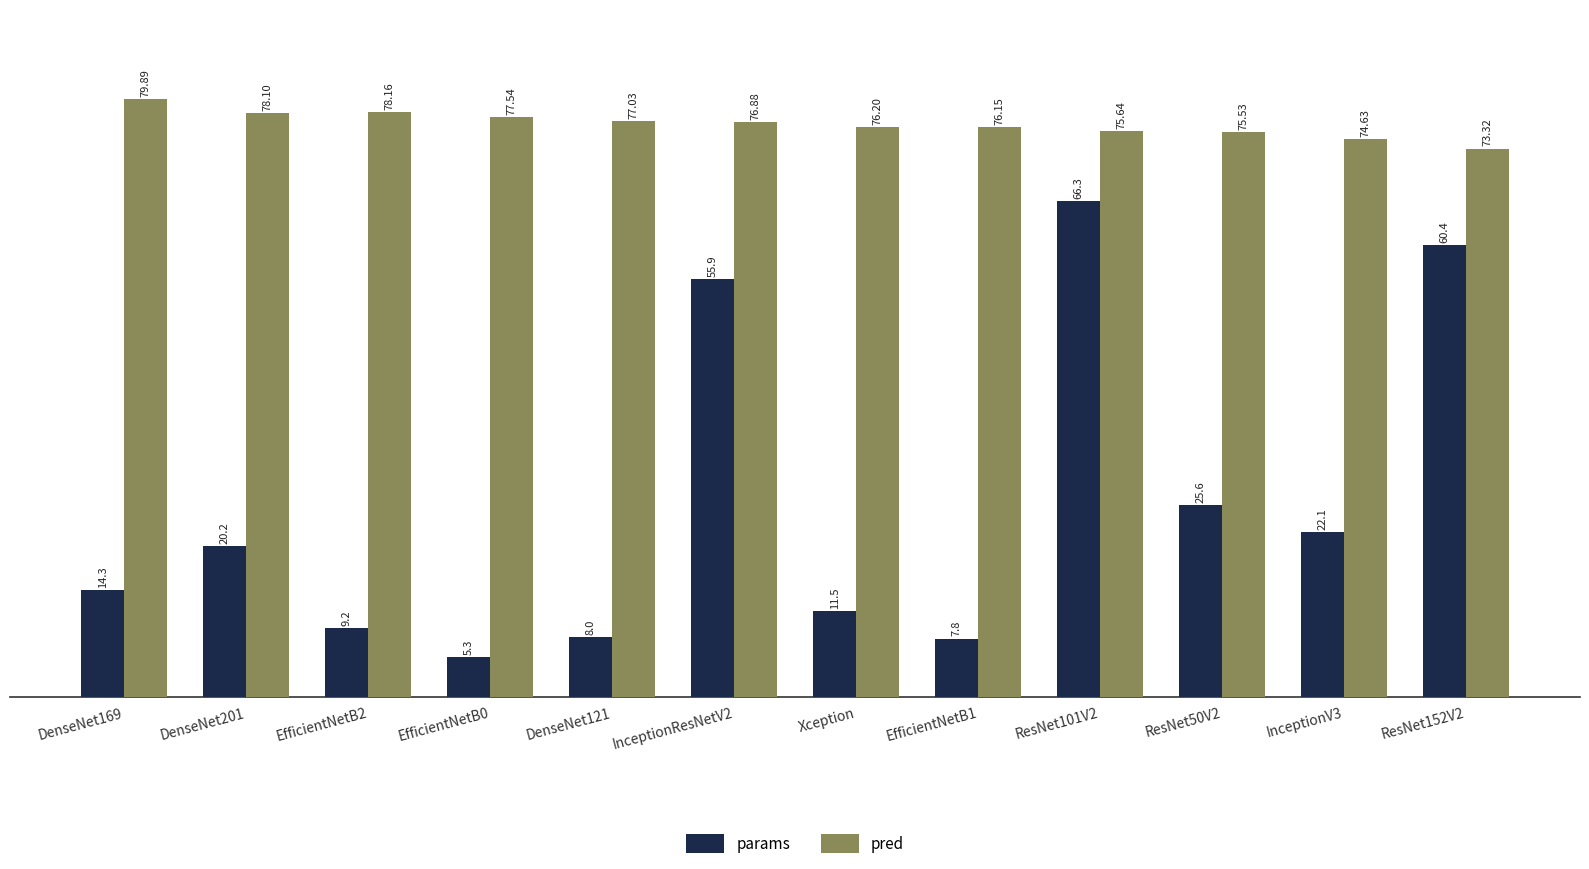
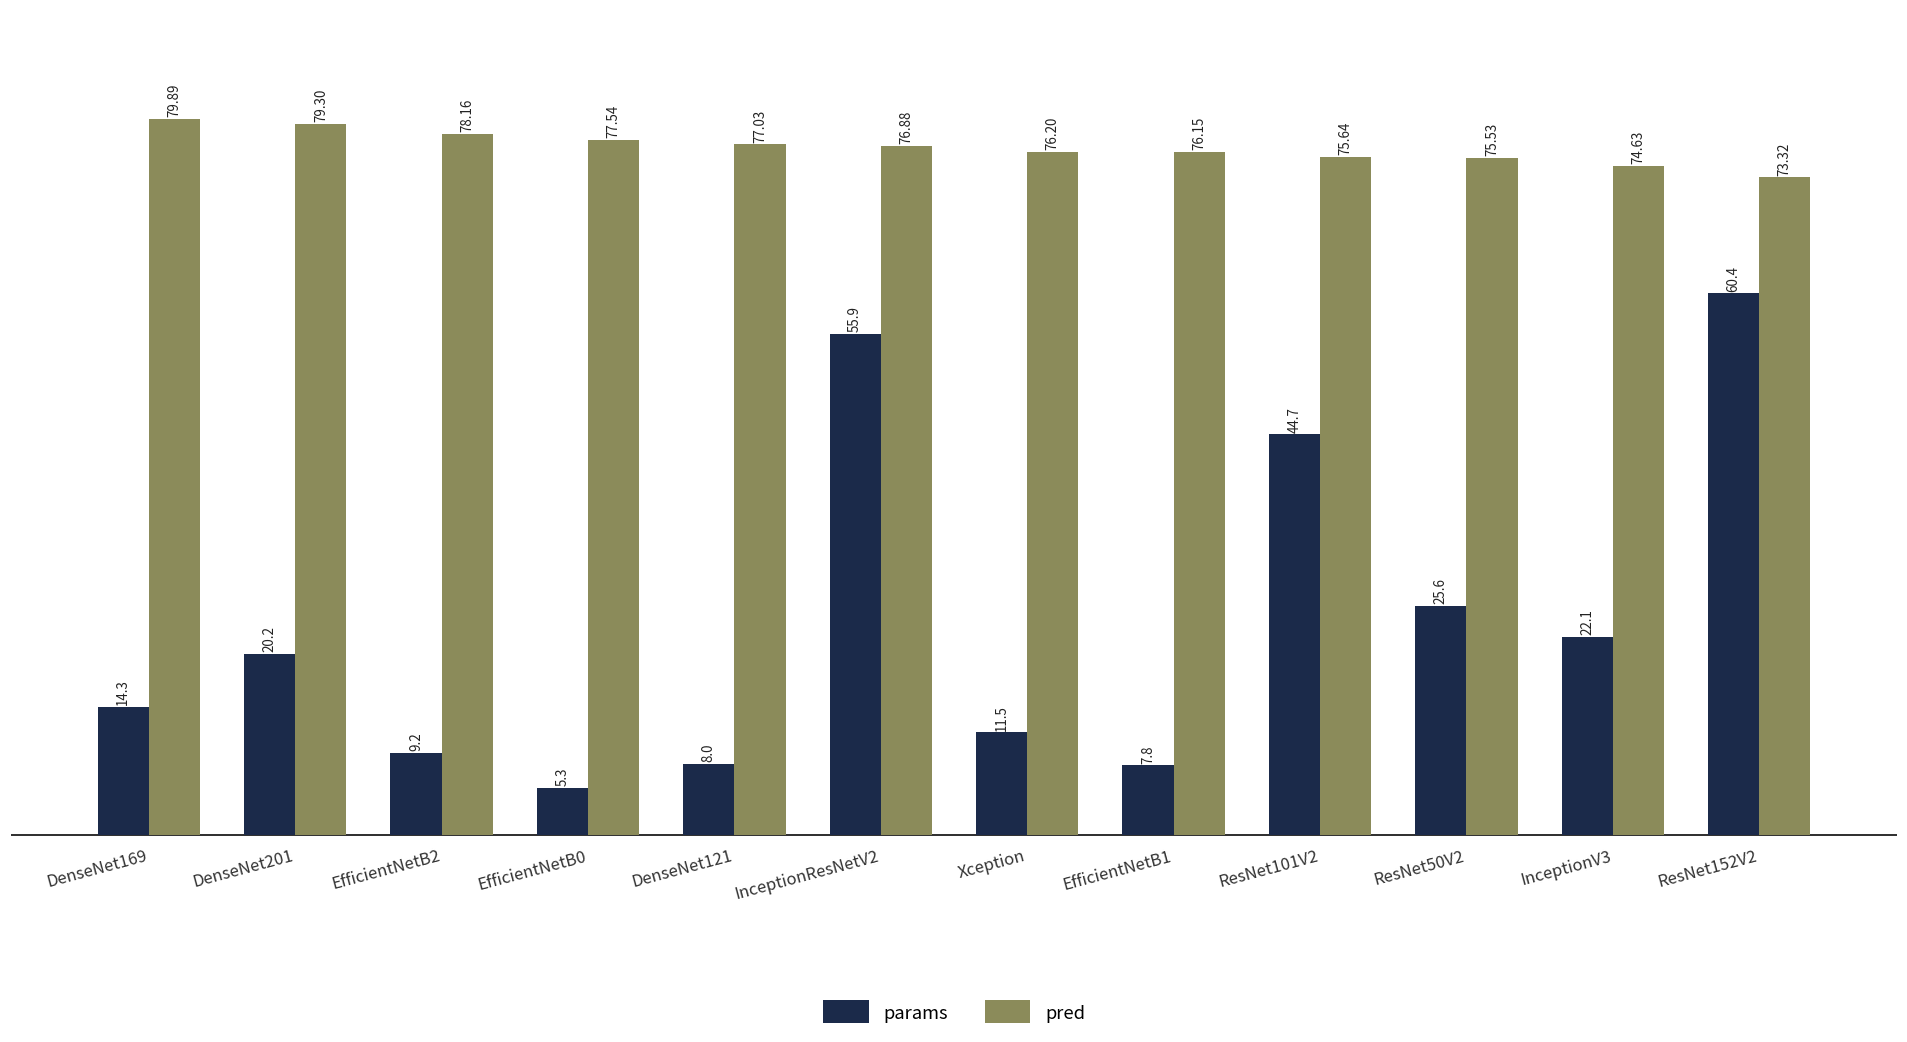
  {
    "params": {
      "DenseNet169": 14.3,
      "DenseNet201": 20.2,
      "EfficientNetB2": 9.2,
      "EfficientNetB0": 5.3,
      "DenseNet121": 8.0,
      "InceptionResNetV2": 55.9,
      "Xception": 11.5,
      "EfficientNetB1": 7.8,
-     "ResNet101V2": 66.3,
+     "ResNet101V2": 44.7,
      "ResNet50V2": 25.6,
      "InceptionV3": 22.1,
      "ResNet152V2": 60.4
    },
    "pred": {
      "DenseNet169": 79.89,
-     "DenseNet201": 78.10,
+     "DenseNet201": 79.30,
      "EfficientNetB2": 78.16,
      "EfficientNetB0": 77.54,
      "DenseNet121": 77.03,
      "InceptionResNetV2": 76.88,
      "Xception": 76.20,
      "EfficientNetB1": 76.15,
      "ResNet101V2": 75.64,
      "ResNet50V2": 75.53,
      "InceptionV3": 74.63,
      "ResNet152V2": 73.32
    }
  }
